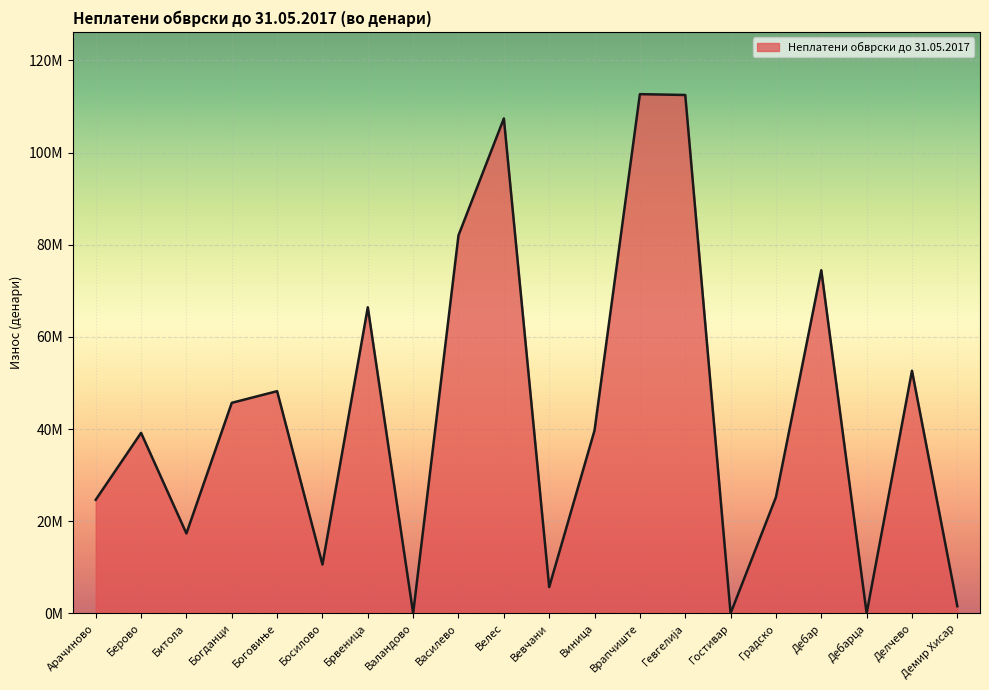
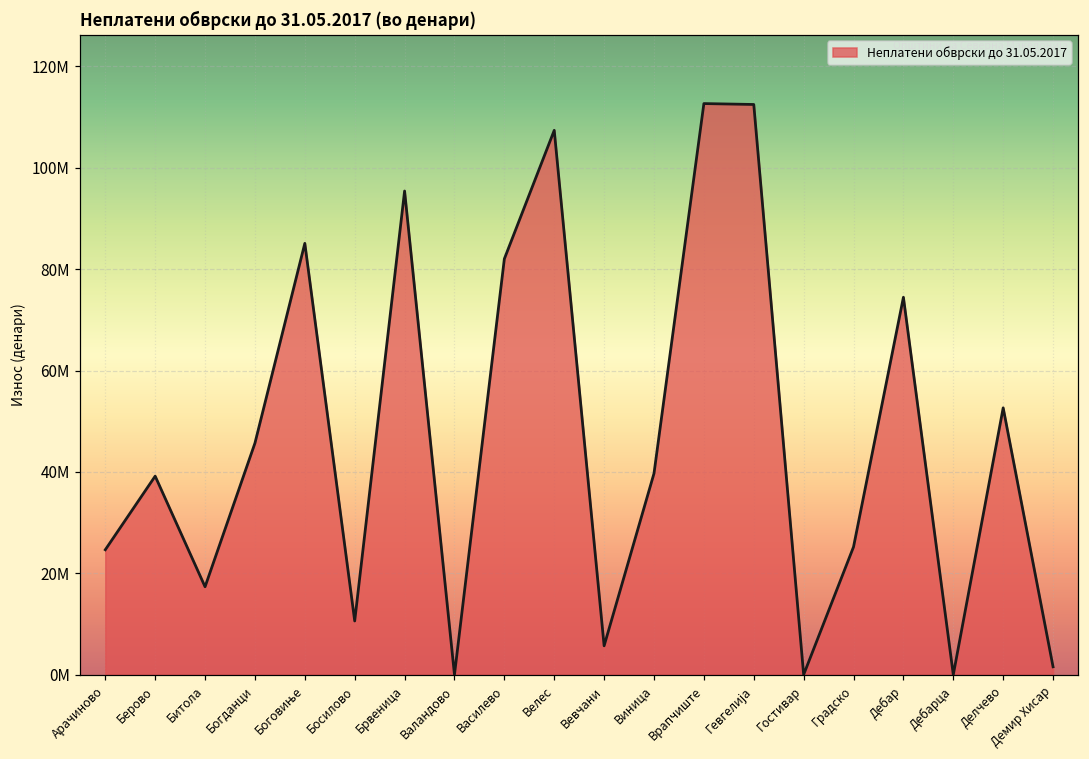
  {
    "Арачиново": 25000000,
    "Берово": 39000000,
    "Битола": 17000000,
    "Богданци": 46000000,
-   "Боговиње": 48000000,
+   "Боговиње": 85000000,
    "Босилово": 11000000,
-   "Брвеница": 66000000,
+   "Брвеница": 95000000,
    "Валандово": 0,
    "Василево": 82000000,
    "Велес": 107000000,
    "Вевчани": 6000000,
    "Виница": 40000000,
    "Врапчиште": 113000000,
    "Гевгелија": 112000000,
    "Гостивар": 0,
    "Градско": 25000000,
    "Дебар": 74000000,
    "Дебарца": 0,
    "Делчево": 53000000,
    "Демир Хисар": 2000000
  }
